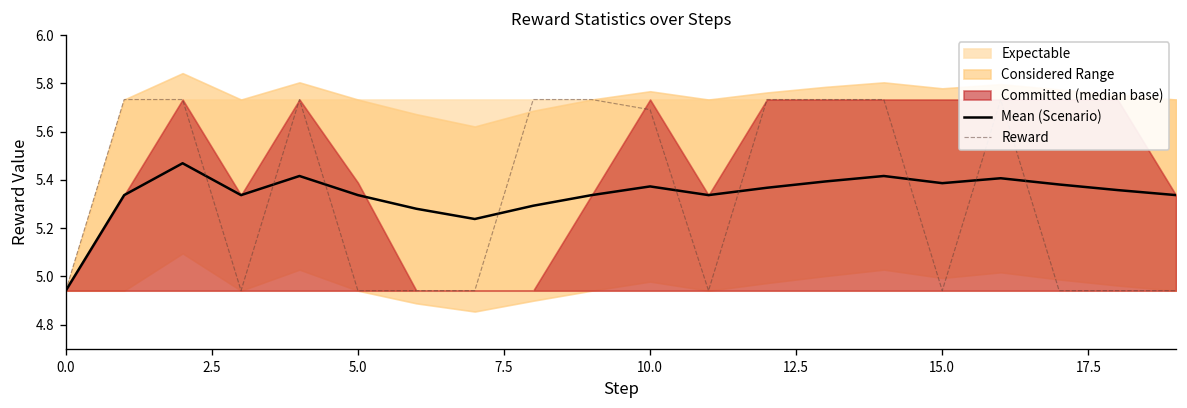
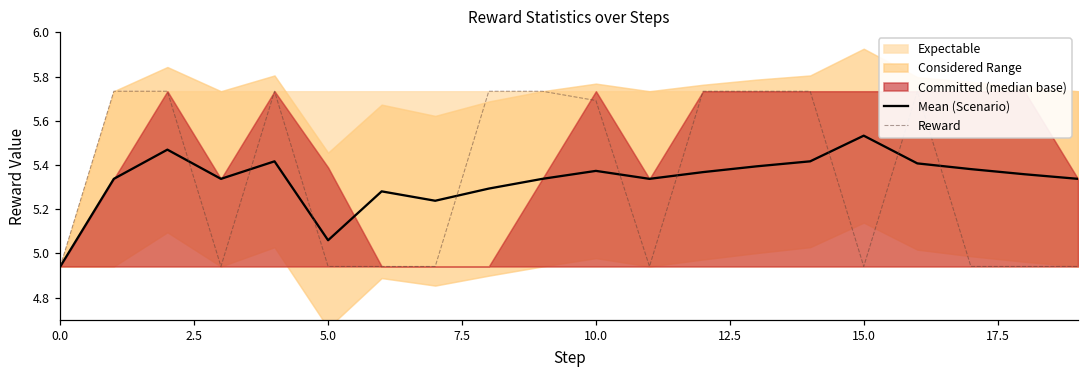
  {
    "Mean (Scenario)": {
-     "5.0": 5.34,
+     "5.0": 5.06,
      "10.0": 5.37,
-     "15.0": 5.39
+     "15.0": 5.53
    },
    "Reward": {
      "5.0": 4.94,
      "10.0": 5.69,
      "15.0": 4.94
    },
    "Committed (median base)": {
      "5.0": 5.39
    }
  }
